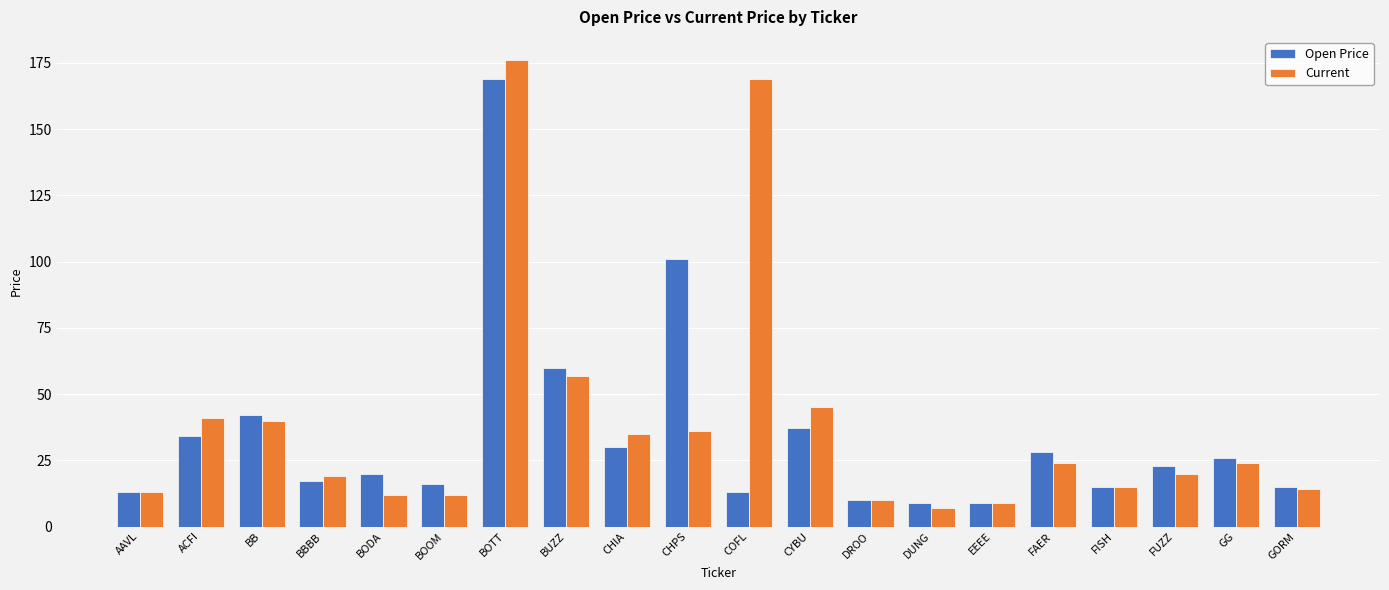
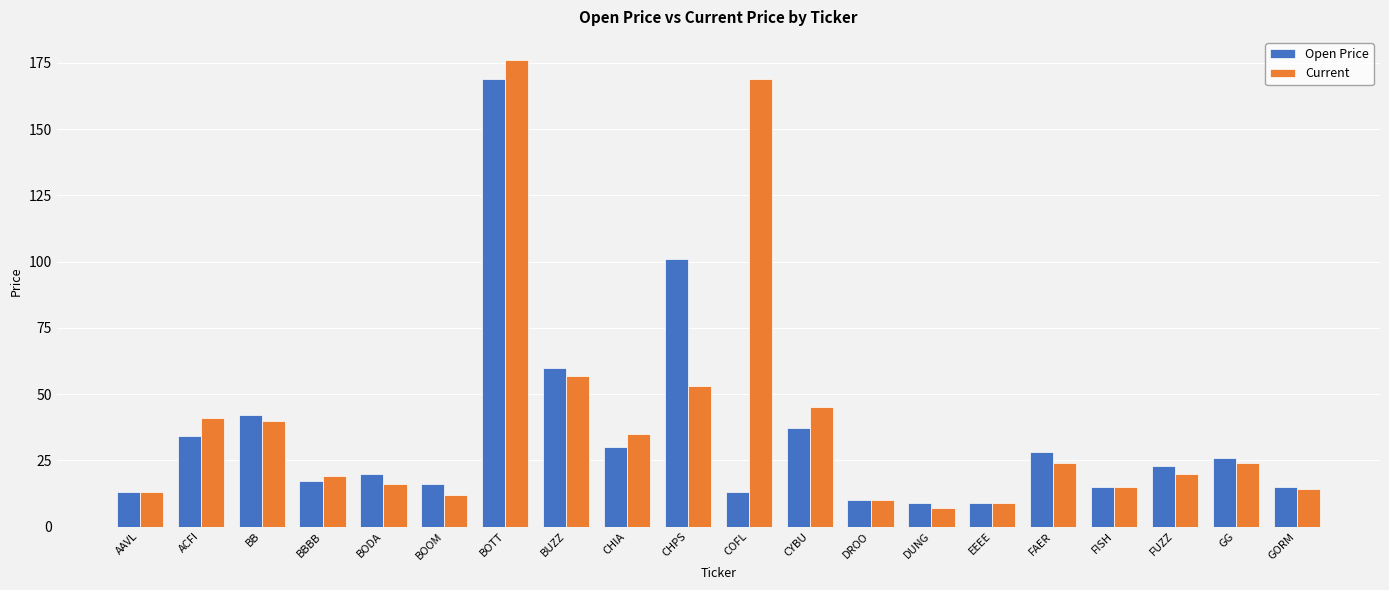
  {
    "Open Price": {
      "AAVL": 13,
      "ACFI": 34,
      "BB": 42,
      "BBBB": 17,
      "BODA": 20,
      "BOOM": 16,
      "BOTT": 169,
      "BUZZ": 60,
      "CHIA": 30,
      "CHPS": 101,
      "COFL": 13,
      "CYBU": 37,
      "DROO": 10,
      "DUNG": 9,
      "EEEE": 9,
      "FAER": 28,
      "FISH": 15,
      "FUZZ": 23,
      "GG": 26,
      "GORM": 15
    },
    "Current": {
      "AAVL": 13,
      "ACFI": 41,
      "BB": 40,
      "BBBB": 19,
-     "BODA": 12,
+     "BODA": 16,
      "BOOM": 12,
      "BOTT": 176,
      "BUZZ": 57,
      "CHIA": 35,
-     "CHPS": 36,
+     "CHPS": 53,
      "COFL": 169,
      "CYBU": 45,
      "DROO": 10,
      "DUNG": 7,
      "EEEE": 9,
      "FAER": 24,
      "FISH": 15,
      "FUZZ": 20,
      "GG": 24,
      "GORM": 14
    }
  }
